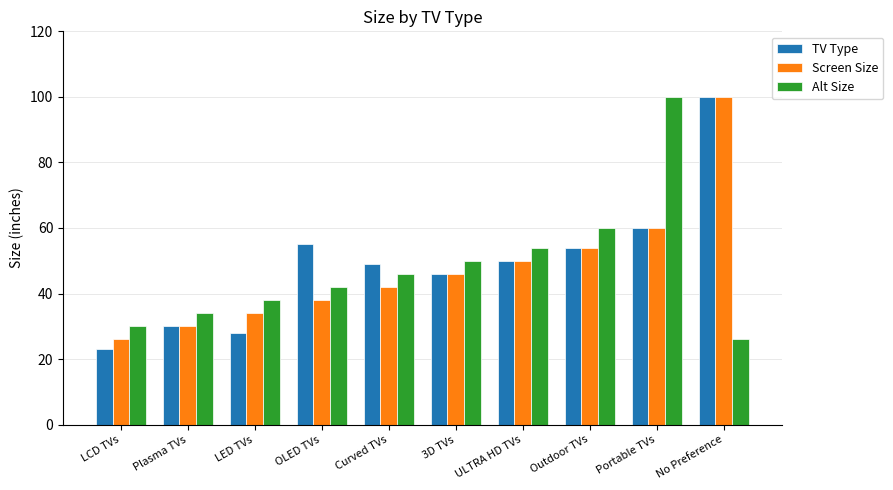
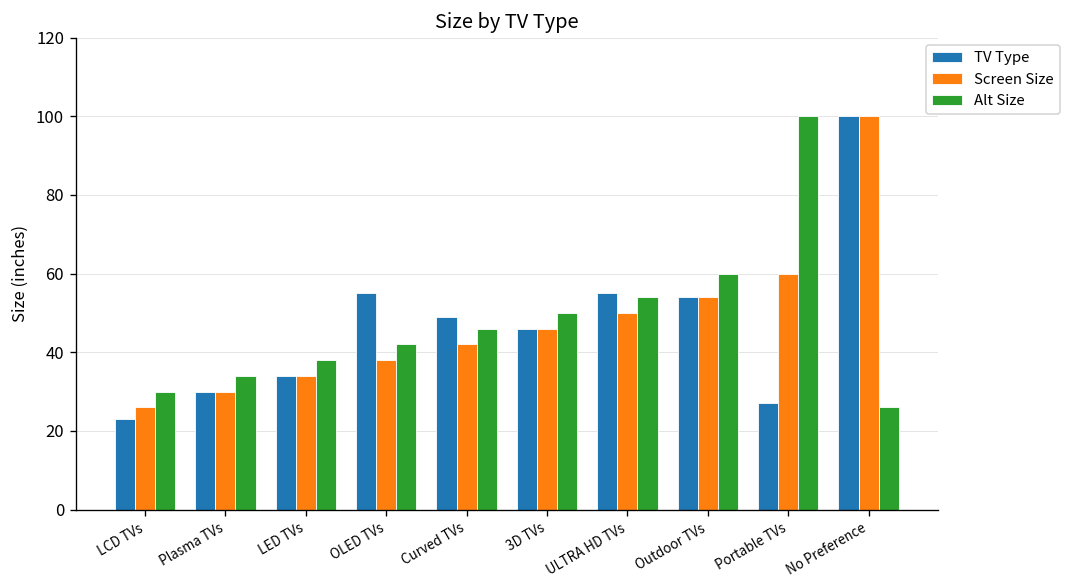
  {
    "TV Type": {
      "LCD TVs": 23,
      "Plasma TVs": 30,
-     "LED TVs": 28,
+     "LED TVs": 34,
      "OLED TVs": 55,
      "Curved TVs": 49,
      "3D TVs": 46,
-     "ULTRA HD TVs": 50,
+     "ULTRA HD TVs": 55,
      "Outdoor TVs": 54,
-     "Portable TVs": 60,
+     "Portable TVs": 27,
      "No Preference": 100
    },
    "Screen Size": {
      "LCD TVs": 26,
      "Plasma TVs": 30,
      "LED TVs": 34,
      "OLED TVs": 38,
      "Curved TVs": 42,
      "3D TVs": 46,
      "ULTRA HD TVs": 50,
      "Outdoor TVs": 54,
      "Portable TVs": 60,
      "No Preference": 100
    },
    "Alt Size": {
      "LCD TVs": 30,
      "Plasma TVs": 34,
      "LED TVs": 38,
      "OLED TVs": 42,
      "Curved TVs": 46,
      "3D TVs": 50,
      "ULTRA HD TVs": 54,
      "Outdoor TVs": 60,
      "Portable TVs": 100,
      "No Preference": 26
    }
  }
